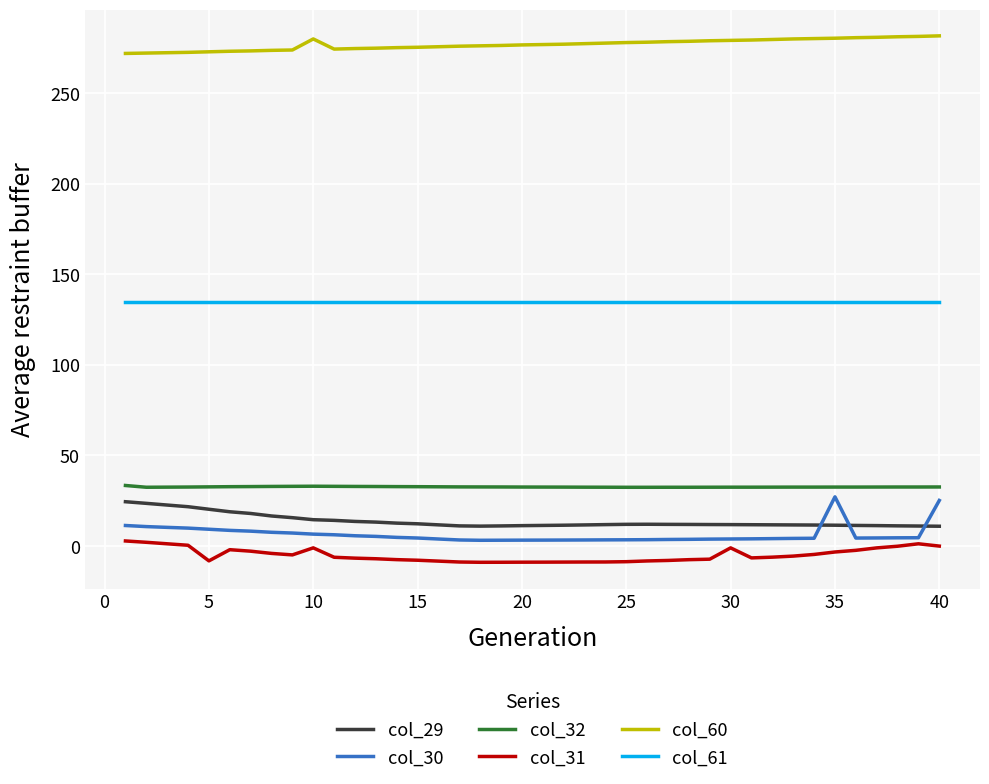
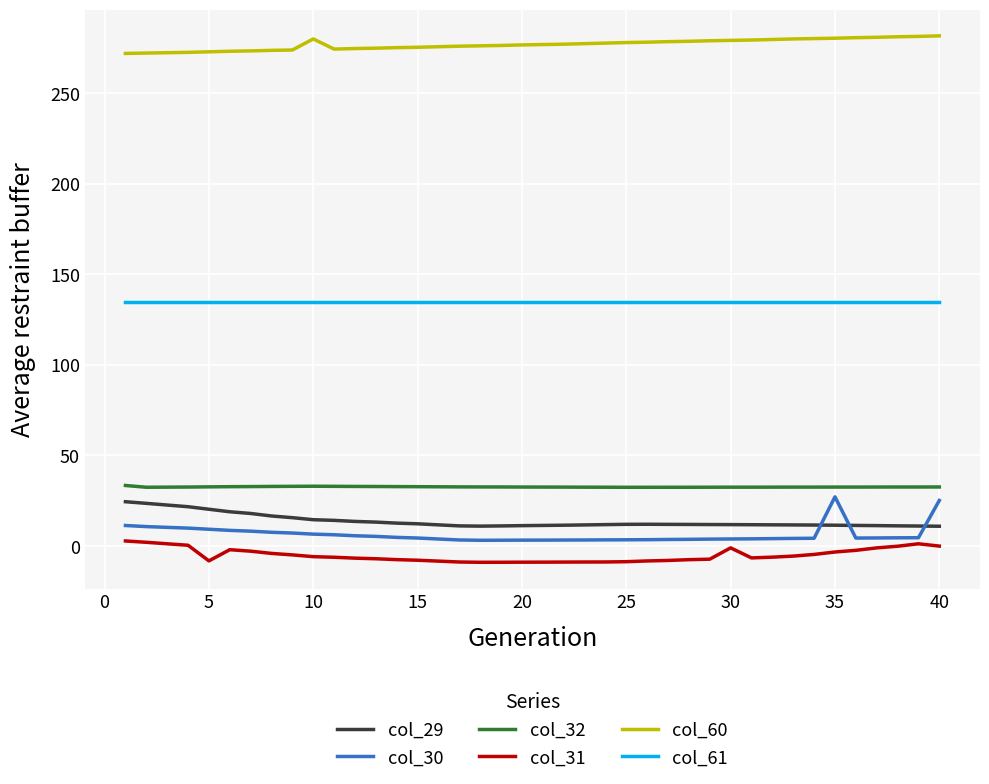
  {
    "col_29": {
      "5": 20,
      "10": 15,
      "15": 12,
      "20": 11,
      "25": 12,
      "30": 12,
      "35": 12,
      "40": 11
    },
    "col_30": {
      "5": 9,
      "10": 7,
      "15": 4,
      "20": 3,
      "25": 3,
      "30": 4,
      "35": 27,
      "40": 25
    },
    "col_32": {
      "5": 33,
      "10": 33,
      "15": 33,
      "20": 33,
      "25": 32,
      "30": 33,
      "35": 33,
      "40": 33
    },
    "col_31": {
      "5": -8,
-     "10": -1,
+     "10": -6,
      "15": -8,
      "20": -9,
      "25": -9,
      "30": -1,
      "35": -3,
      "40": 0
    },
    "col_60": {
      "5": 273,
      "10": 280,
      "15": 275,
      "20": 277,
      "25": 278,
      "30": 279,
      "35": 280,
      "40": 282
    },
    "col_61": {
      "5": 135,
      "10": 135,
      "15": 135,
      "20": 135,
      "25": 135,
      "30": 135,
      "35": 135,
      "40": 135
    }
  }
